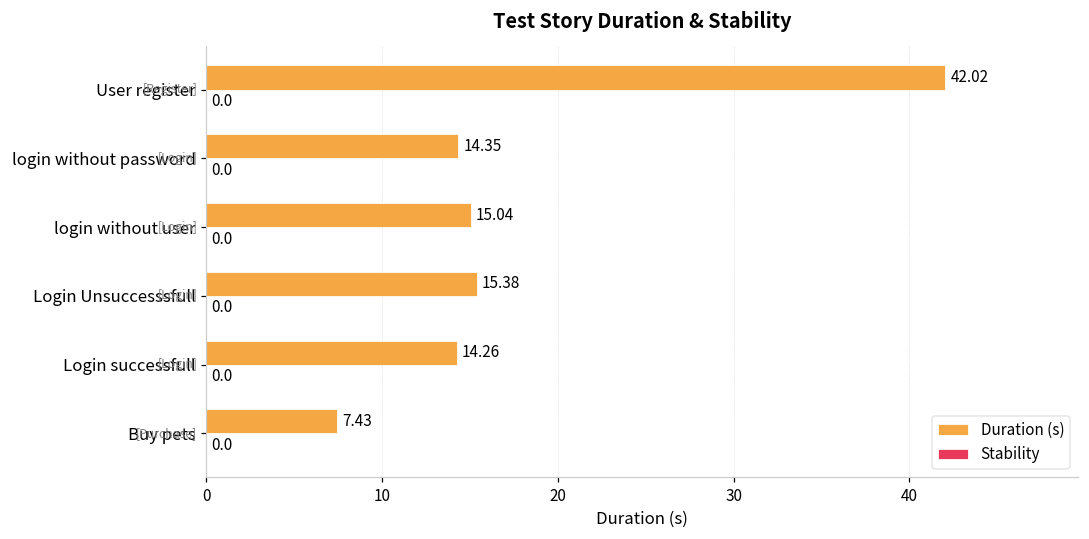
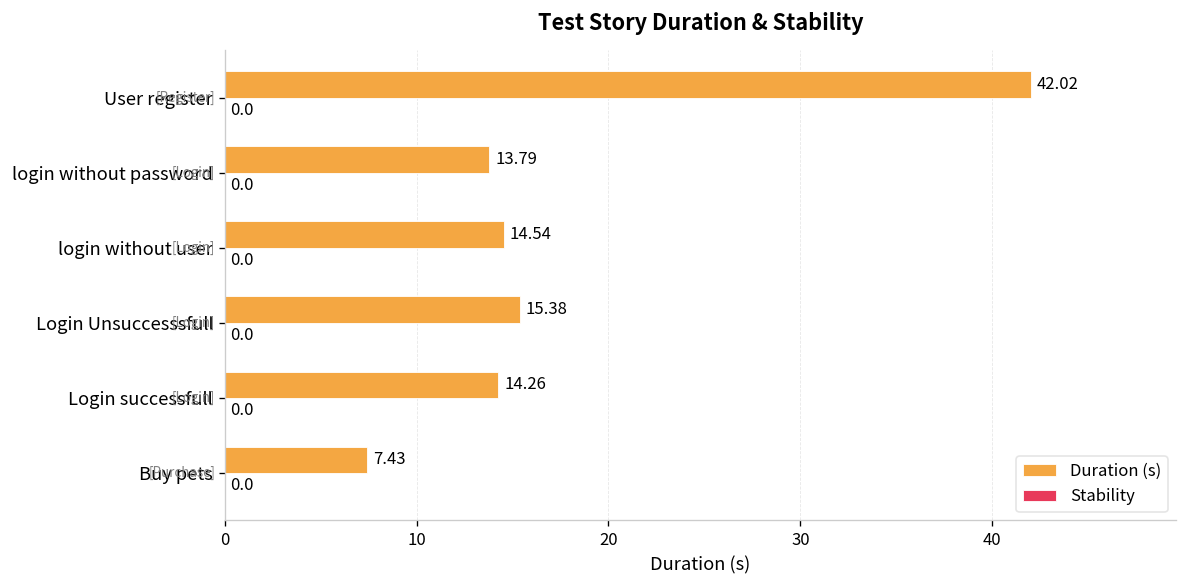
  {
    "Duration (s)": {
      "User register": 42.02,
-     "login without password": 14.35,
-     "login without user": 15.04,
+     "login without password": 13.79,
+     "login without user": 14.54,
      "Login Unsuccesssfull": 15.38,
      "Login successfull": 14.26,
      "Buy pets": 7.43
    },
    "Stability": {
      "User register": 0.0,
      "login without password": 0.0,
      "login without user": 0.0,
      "Login Unsuccesssfull": 0.0,
      "Login successfull": 0.0,
      "Buy pets": 0.0
    }
  }
